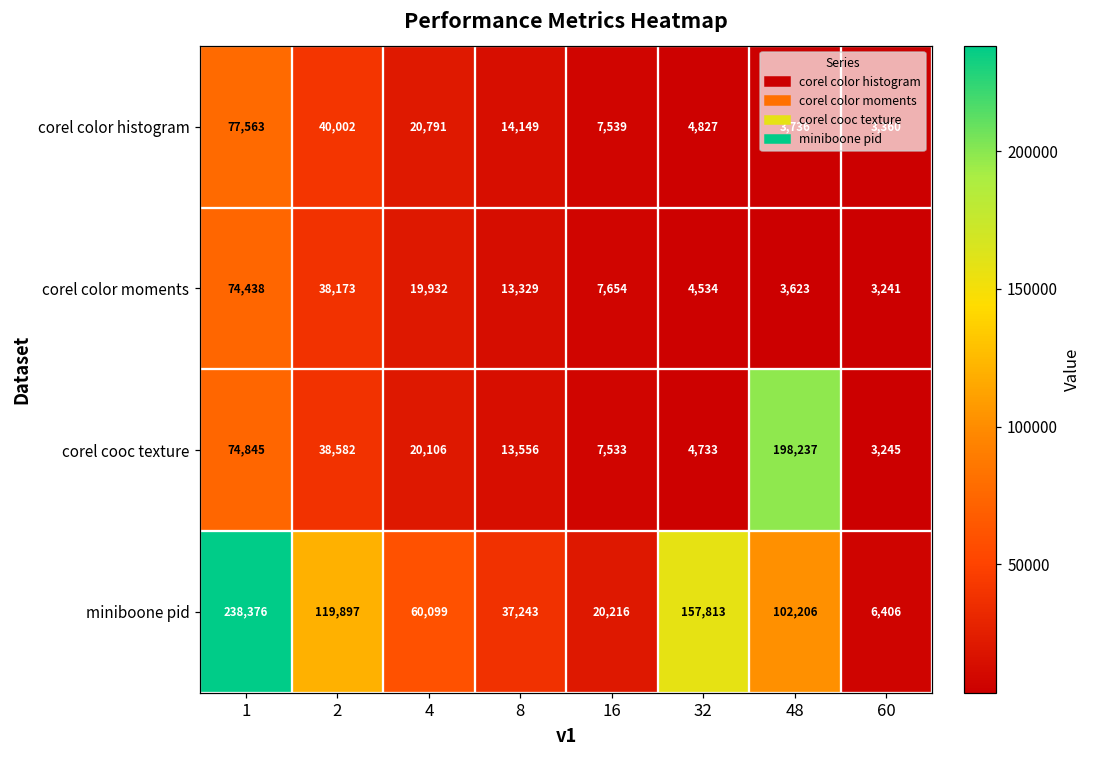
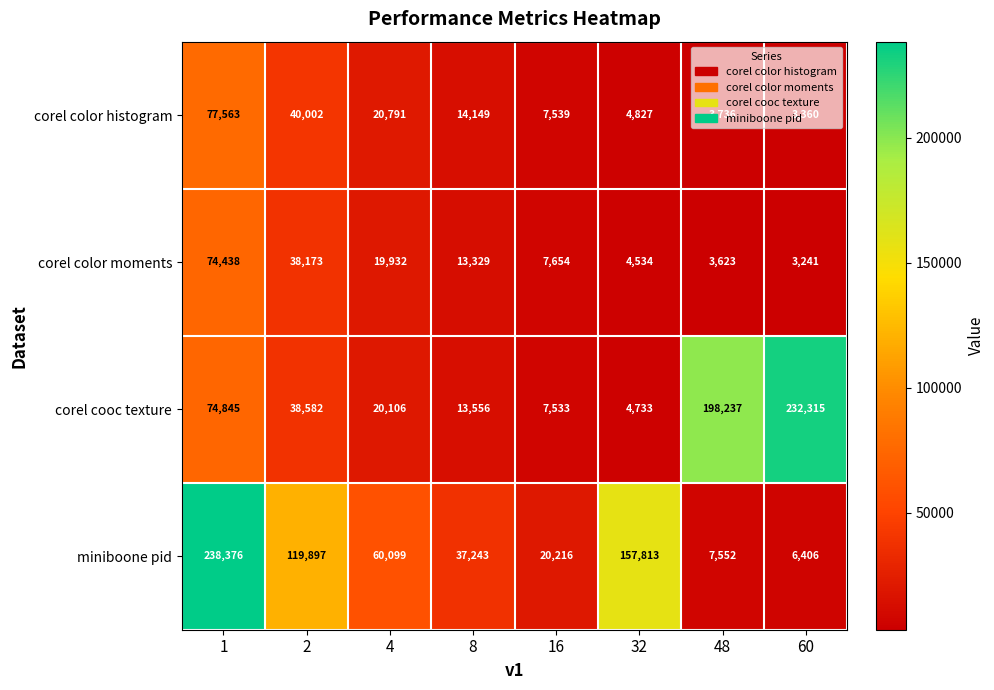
  {
    "corel color histogram": {
      "1": "77,563",
      "2": "40,002",
      "4": "20,791",
      "8": "14,149",
      "16": "7,539",
      "32": "4,827"
    },
    "corel color moments": {
      "1": "74,438",
      "2": "38,173",
      "4": "19,932",
      "8": "13,329",
      "16": "7,654",
      "32": "4,534",
      "48": "3,623",
      "60": "3,241"
    },
    "corel cooc texture": {
      "1": "74,845",
      "2": "38,582",
      "4": "20,106",
      "8": "13,556",
      "16": "7,533",
      "32": "4,733",
      "48": "198,237",
-     "60": "3,245"
+     "60": "232,315"
    },
    "miniboone pid": {
      "1": "238,376",
      "2": "119,897",
      "4": "60,099",
      "8": "37,243",
      "16": "20,216",
      "32": "157,813",
-     "48": "102,206",
+     "48": "7,552",
      "60": "6,406"
    }
  }
